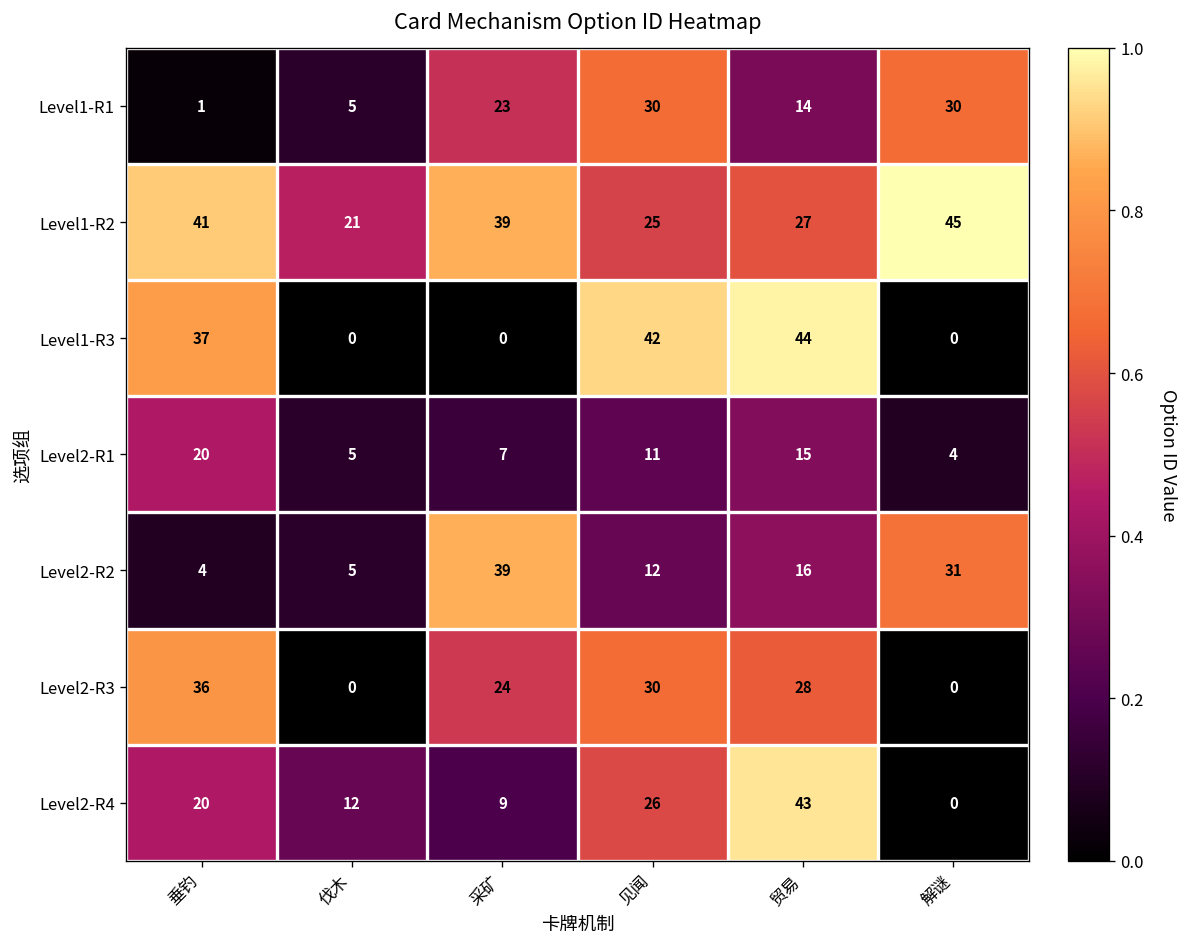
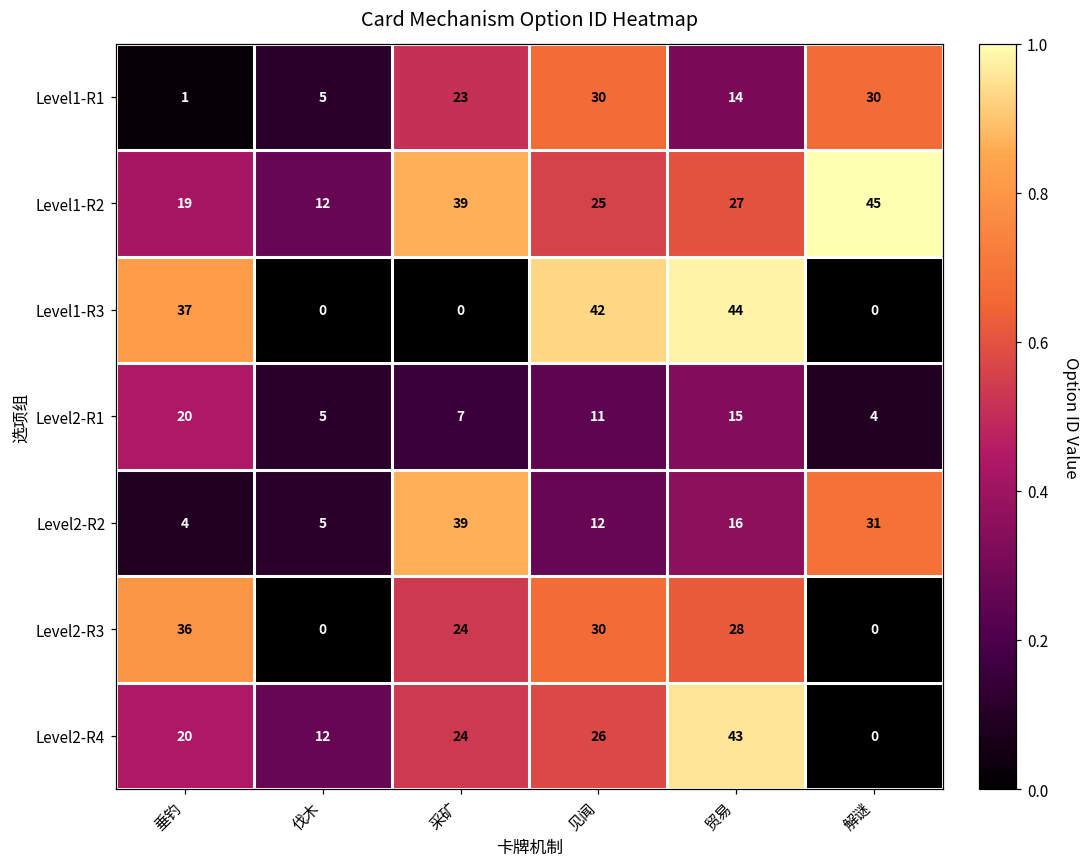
  {
    "Level1-R1": {
      "垂钓": 1,
      "伐木": 5,
      "采矿": 23,
      "见闻": 30,
      "贸易": 14,
      "解谜": 30
    },
    "Level1-R2": {
-     "垂钓": 41,
-     "伐木": 21,
+     "垂钓": 19,
+     "伐木": 12,
      "采矿": 39,
      "见闻": 25,
      "贸易": 27,
      "解谜": 45
    },
    "Level1-R3": {
      "垂钓": 37,
      "伐木": 0,
      "采矿": 0,
      "见闻": 42,
      "贸易": 44,
      "解谜": 0
    },
    "Level2-R1": {
      "垂钓": 20,
      "伐木": 5,
      "采矿": 7,
      "见闻": 11,
      "贸易": 15,
      "解谜": 4
    },
    "Level2-R2": {
      "垂钓": 4,
      "伐木": 5,
      "采矿": 39,
      "见闻": 12,
      "贸易": 16,
      "解谜": 31
    },
    "Level2-R3": {
      "垂钓": 36,
      "伐木": 0,
      "采矿": 24,
      "见闻": 30,
      "贸易": 28,
      "解谜": 0
    },
    "Level2-R4": {
      "垂钓": 20,
      "伐木": 12,
-     "采矿": 9,
+     "采矿": 24,
      "见闻": 26,
      "贸易": 43,
      "解谜": 0
    }
  }
